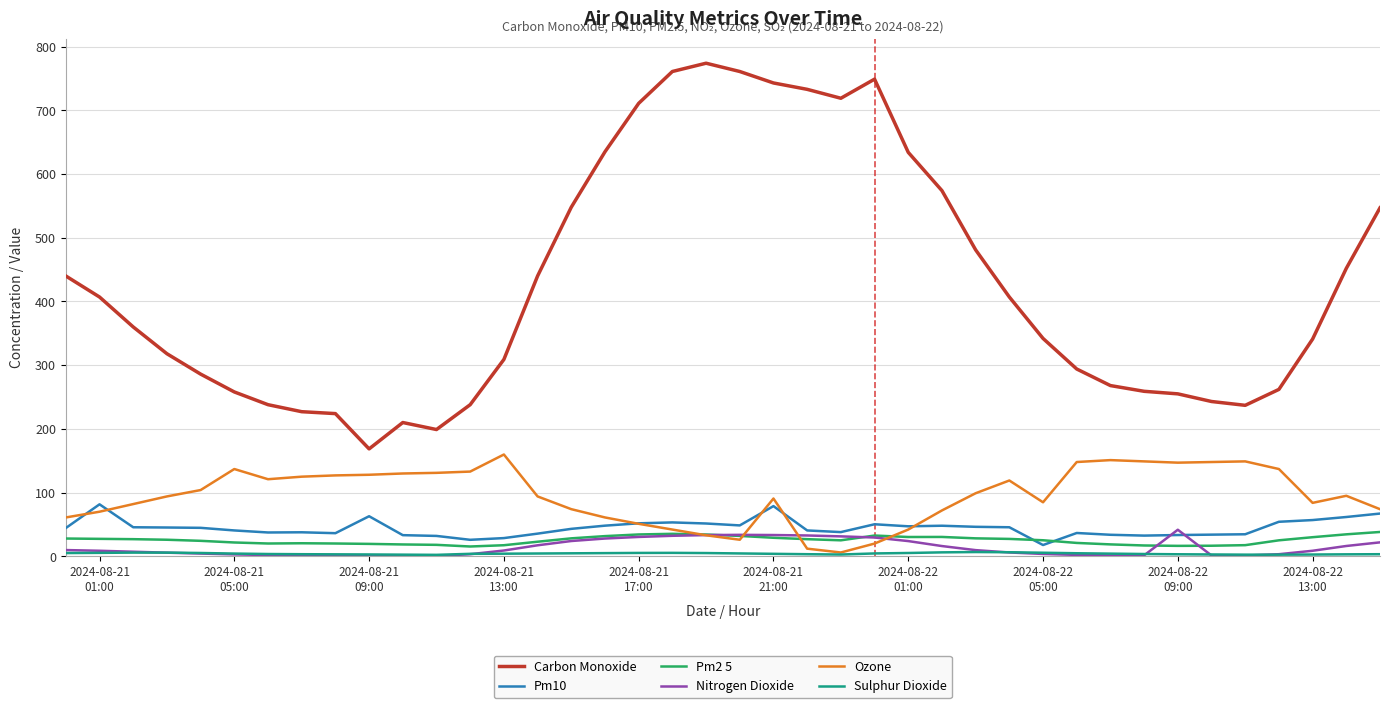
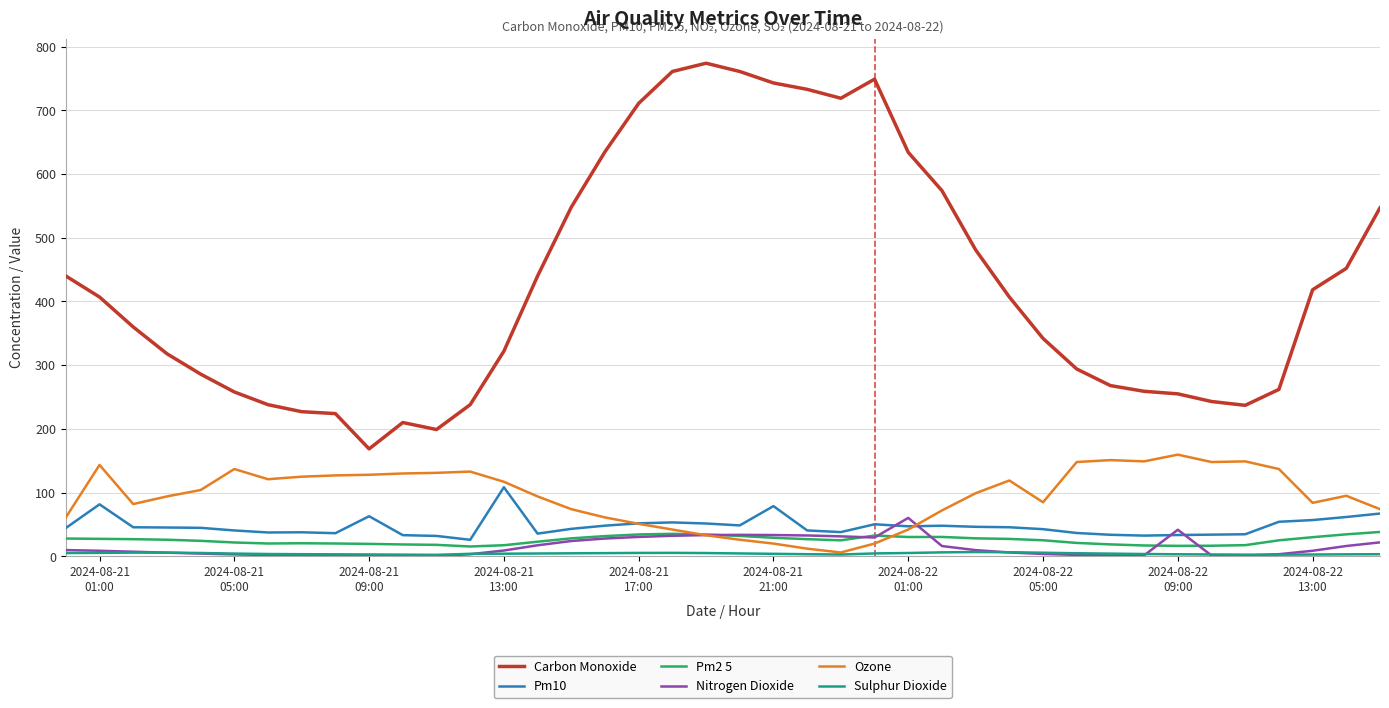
  {
    "Carbon Monoxide": {
      "2024-08-21 01:00": 410,
      "2024-08-21 05:00": 260,
      "2024-08-21 09:00": 170,
-     "2024-08-21 13:00": 310,
+     "2024-08-21 13:00": 320,
      "2024-08-21 17:00": 710,
      "2024-08-21 21:00": 740,
      "2024-08-22 01:00": 630,
      "2024-08-22 05:00": 340,
      "2024-08-22 09:00": 260,
-     "2024-08-22 13:00": 340
+     "2024-08-22 13:00": 420
    },
    "Pm10": {
      "2024-08-21 01:00": 80,
      "2024-08-21 05:00": 40,
      "2024-08-21 09:00": 60,
-     "2024-08-21 13:00": 30,
+     "2024-08-21 13:00": 110,
      "2024-08-21 21:00": 80,
      "2024-08-22 01:00": 50,
-     "2024-08-22 05:00": 20,
+     "2024-08-22 05:00": 40,
      "2024-08-22 09:00": 30,
      "2024-08-22 13:00": 60
    },
    "Nitrogen Dioxide": {
      "2024-08-21 13:00": 10,
      "2024-08-21 21:00": 30,
-     "2024-08-22 01:00": 20,
+     "2024-08-22 01:00": 60,
      "2024-08-22 09:00": 40,
      "2024-08-22 13:00": 10
    },
    "Ozone": {
-     "2024-08-21 01:00": 70,
+     "2024-08-21 01:00": 140,
      "2024-08-21 05:00": 140,
      "2024-08-21 09:00": 130,
-     "2024-08-21 13:00": 160,
-     "2024-08-21 21:00": 90,
+     "2024-08-21 13:00": 120,
+     "2024-08-21 21:00": 20,
      "2024-08-22 01:00": 40,
      "2024-08-22 05:00": 80,
-     "2024-08-22 09:00": 150,
+     "2024-08-22 09:00": 160,
      "2024-08-22 13:00": 80
    }
  }
